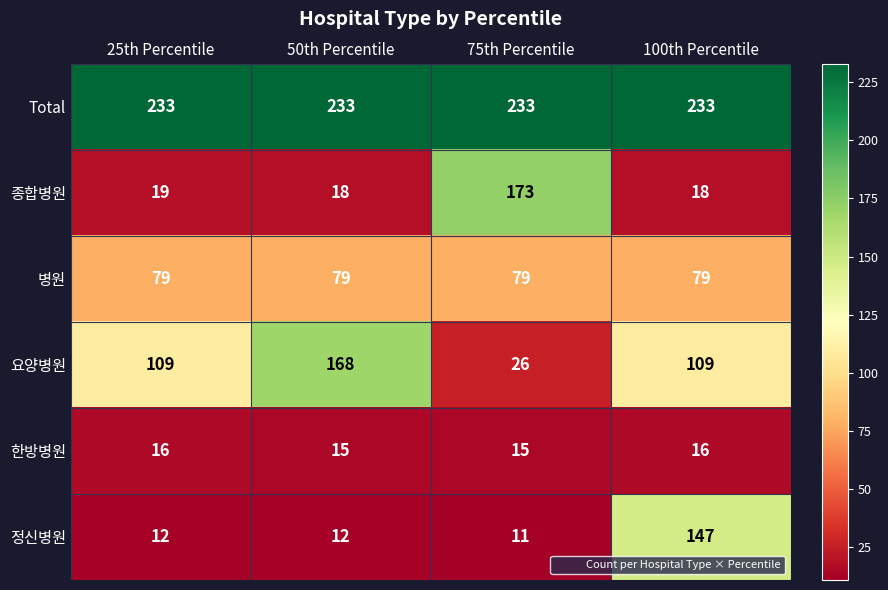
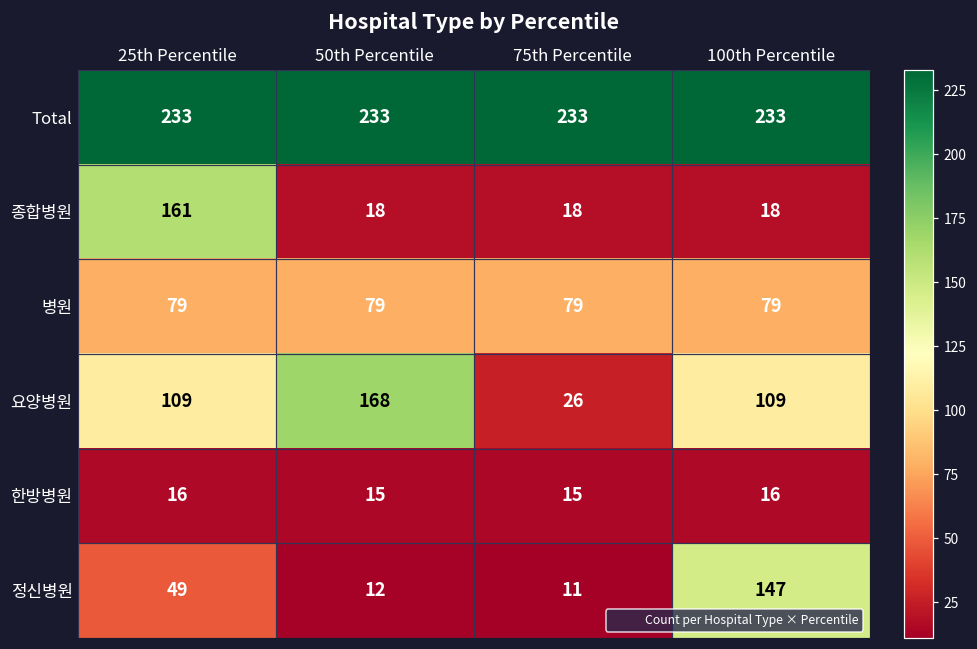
  {
    "Total": {
      "25th Percentile": 233,
      "50th Percentile": 233,
      "75th Percentile": 233,
      "100th Percentile": 233
    },
    "종합병원": {
-     "25th Percentile": 19,
+     "25th Percentile": 161,
      "50th Percentile": 18,
-     "75th Percentile": 173,
+     "75th Percentile": 18,
      "100th Percentile": 18
    },
    "병원": {
      "25th Percentile": 79,
      "50th Percentile": 79,
      "75th Percentile": 79,
      "100th Percentile": 79
    },
    "요양병원": {
      "25th Percentile": 109,
      "50th Percentile": 168,
      "75th Percentile": 26,
      "100th Percentile": 109
    },
    "한방병원": {
      "25th Percentile": 16,
      "50th Percentile": 15,
      "75th Percentile": 15,
      "100th Percentile": 16
    },
    "정신병원": {
-     "25th Percentile": 12,
+     "25th Percentile": 49,
      "50th Percentile": 12,
      "75th Percentile": 11,
      "100th Percentile": 147
    }
  }
